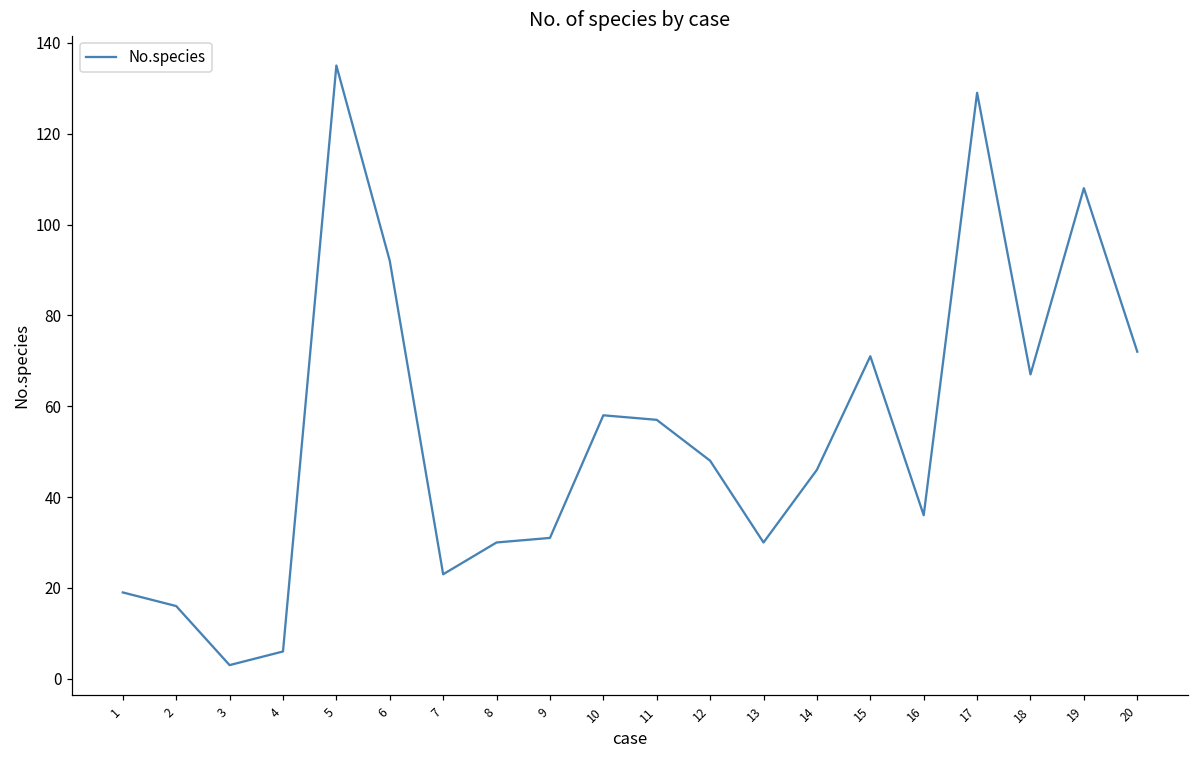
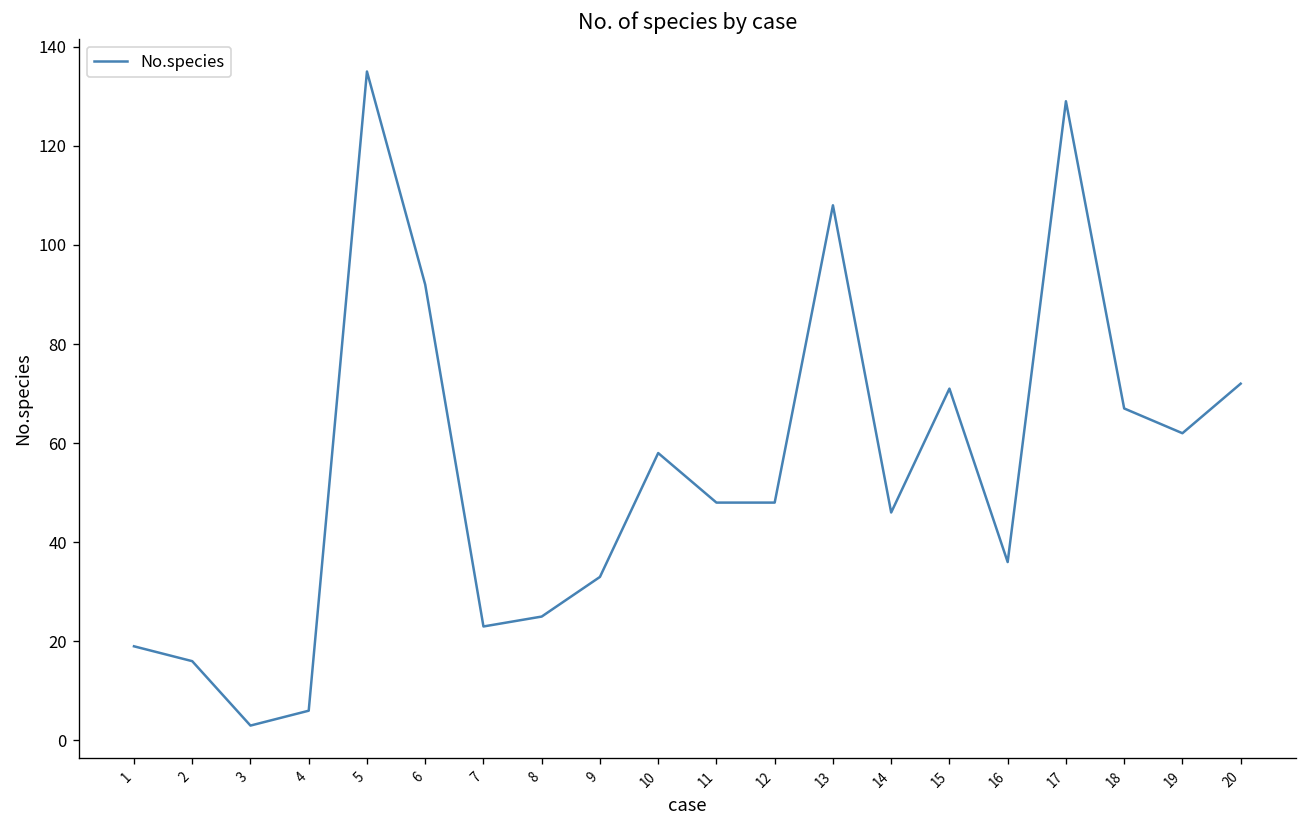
  {
    "1": 19,
    "2": 16,
    "3": 3,
    "4": 6,
    "5": 135,
    "6": 92,
    "7": 23,
-   "8": 30,
-   "9": 31,
+   "8": 25,
+   "9": 33,
    "10": 58,
-   "11": 57,
+   "11": 48,
    "12": 48,
-   "13": 30,
+   "13": 108,
    "14": 46,
    "15": 71,
    "16": 36,
    "17": 129,
    "18": 67,
-   "19": 108,
+   "19": 62,
    "20": 72
  }
